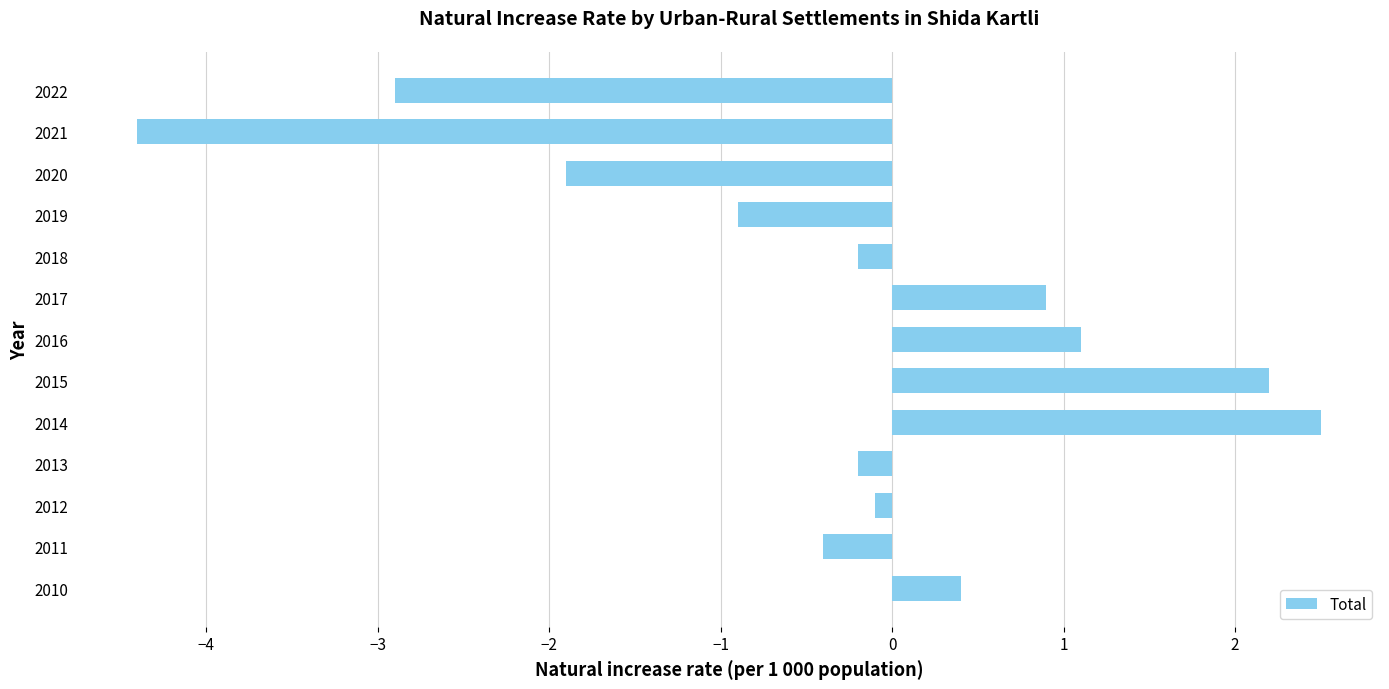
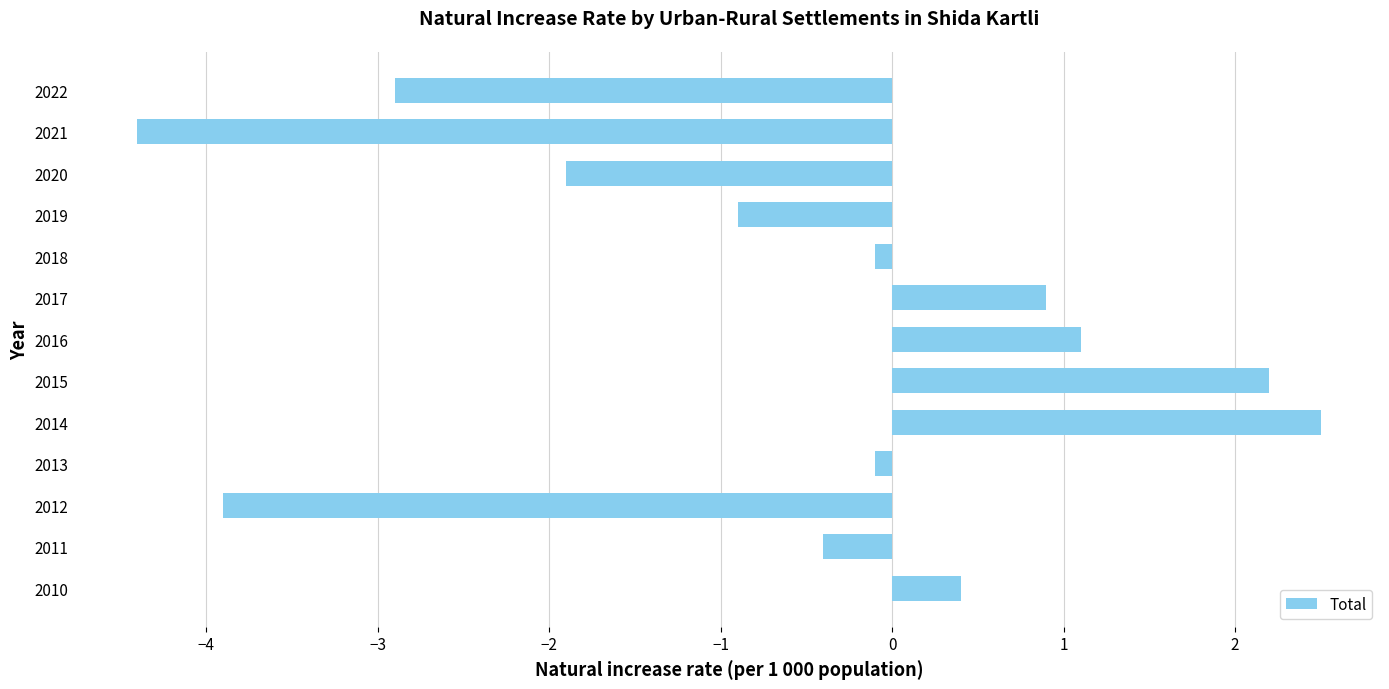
  {
    "2022": -2.9,
    "2021": -4.4,
    "2020": -1.9,
    "2019": -0.9,
-   "2018": -0.2,
+   "2018": -0.1,
    "2017": 0.9,
    "2016": 1.1,
    "2015": 2.2,
    "2014": 2.5,
-   "2013": -0.2,
-   "2012": -0.1,
+   "2013": -0.1,
+   "2012": -3.9,
    "2011": -0.4,
    "2010": 0.4
  }
